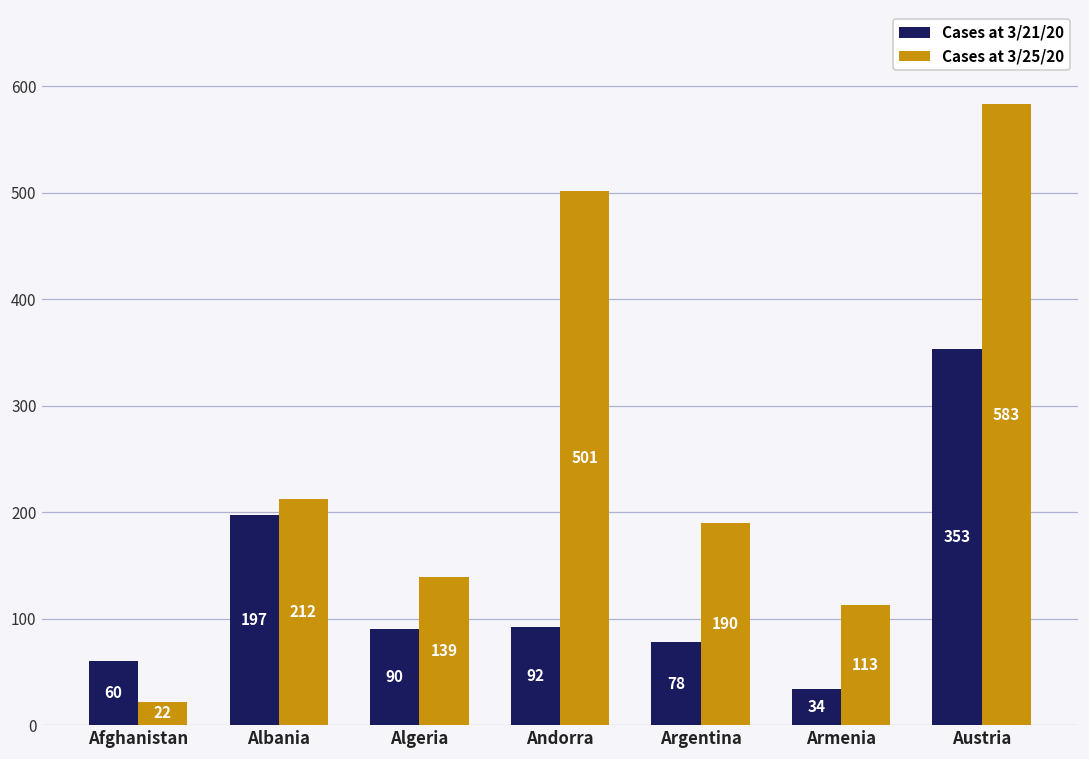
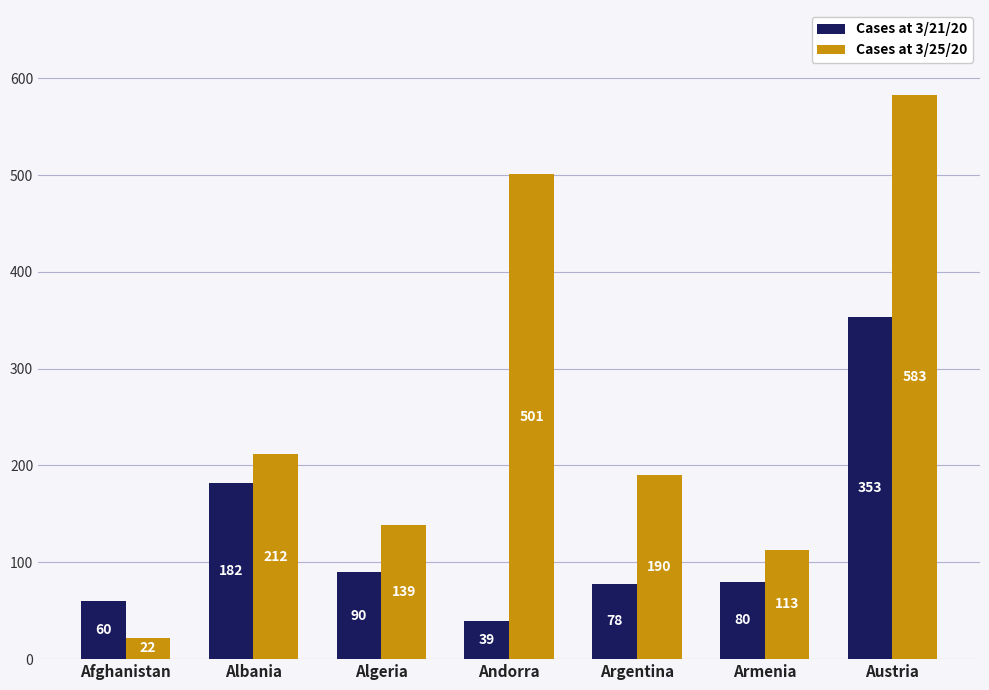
  {
    "Cases at 3/21/20": {
      "Afghanistan": 60,
-     "Albania": 197,
+     "Albania": 182,
      "Algeria": 90,
-     "Andorra": 92,
+     "Andorra": 39,
      "Argentina": 78,
-     "Armenia": 34,
+     "Armenia": 80,
      "Austria": 353
    },
    "Cases at 3/25/20": {
      "Afghanistan": 22,
      "Albania": 212,
      "Algeria": 139,
      "Andorra": 501,
      "Argentina": 190,
      "Armenia": 113,
      "Austria": 583
    }
  }
